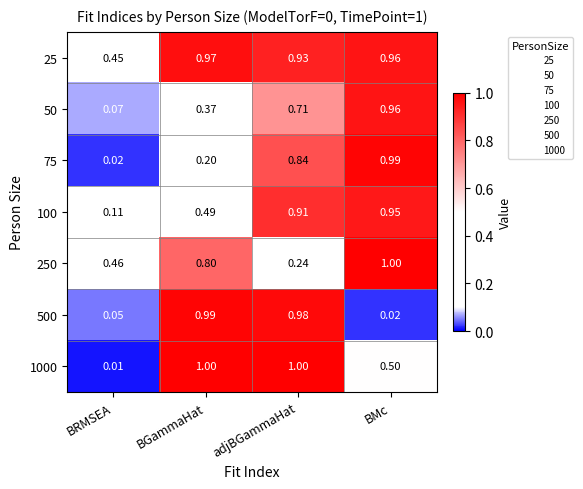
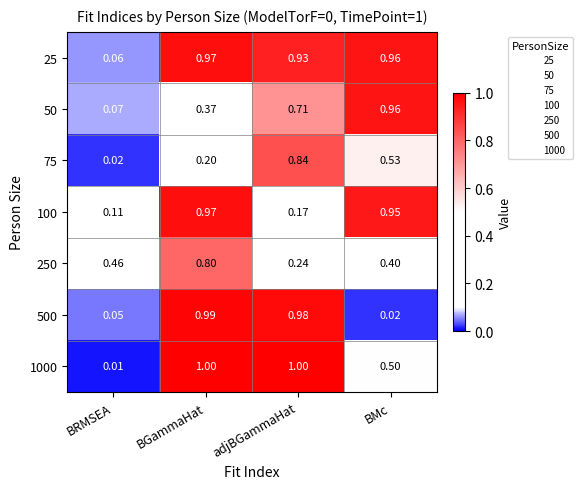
  {
    "25": {
-     "BRMSEA": 0.45,
+     "BRMSEA": 0.06,
      "BGammaHat": 0.97,
      "adjBGammaHat": 0.93,
      "BMc": 0.96
    },
    "50": {
      "BRMSEA": 0.07,
      "BGammaHat": 0.37,
      "adjBGammaHat": 0.71,
      "BMc": 0.96
    },
    "75": {
      "BRMSEA": 0.02,
      "BGammaHat": 0.20,
      "adjBGammaHat": 0.84,
-     "BMc": 0.99
+     "BMc": 0.53
    },
    "100": {
      "BRMSEA": 0.11,
-     "BGammaHat": 0.49,
-     "adjBGammaHat": 0.91,
+     "BGammaHat": 0.97,
+     "adjBGammaHat": 0.17,
      "BMc": 0.95
    },
    "250": {
      "BRMSEA": 0.46,
      "BGammaHat": 0.80,
      "adjBGammaHat": 0.24,
-     "BMc": 1.00
+     "BMc": 0.40
    },
    "500": {
      "BRMSEA": 0.05,
      "BGammaHat": 0.99,
      "adjBGammaHat": 0.98,
      "BMc": 0.02
    },
    "1000": {
      "BRMSEA": 0.01,
      "BGammaHat": 1.00,
      "adjBGammaHat": 1.00,
      "BMc": 0.50
    }
  }
